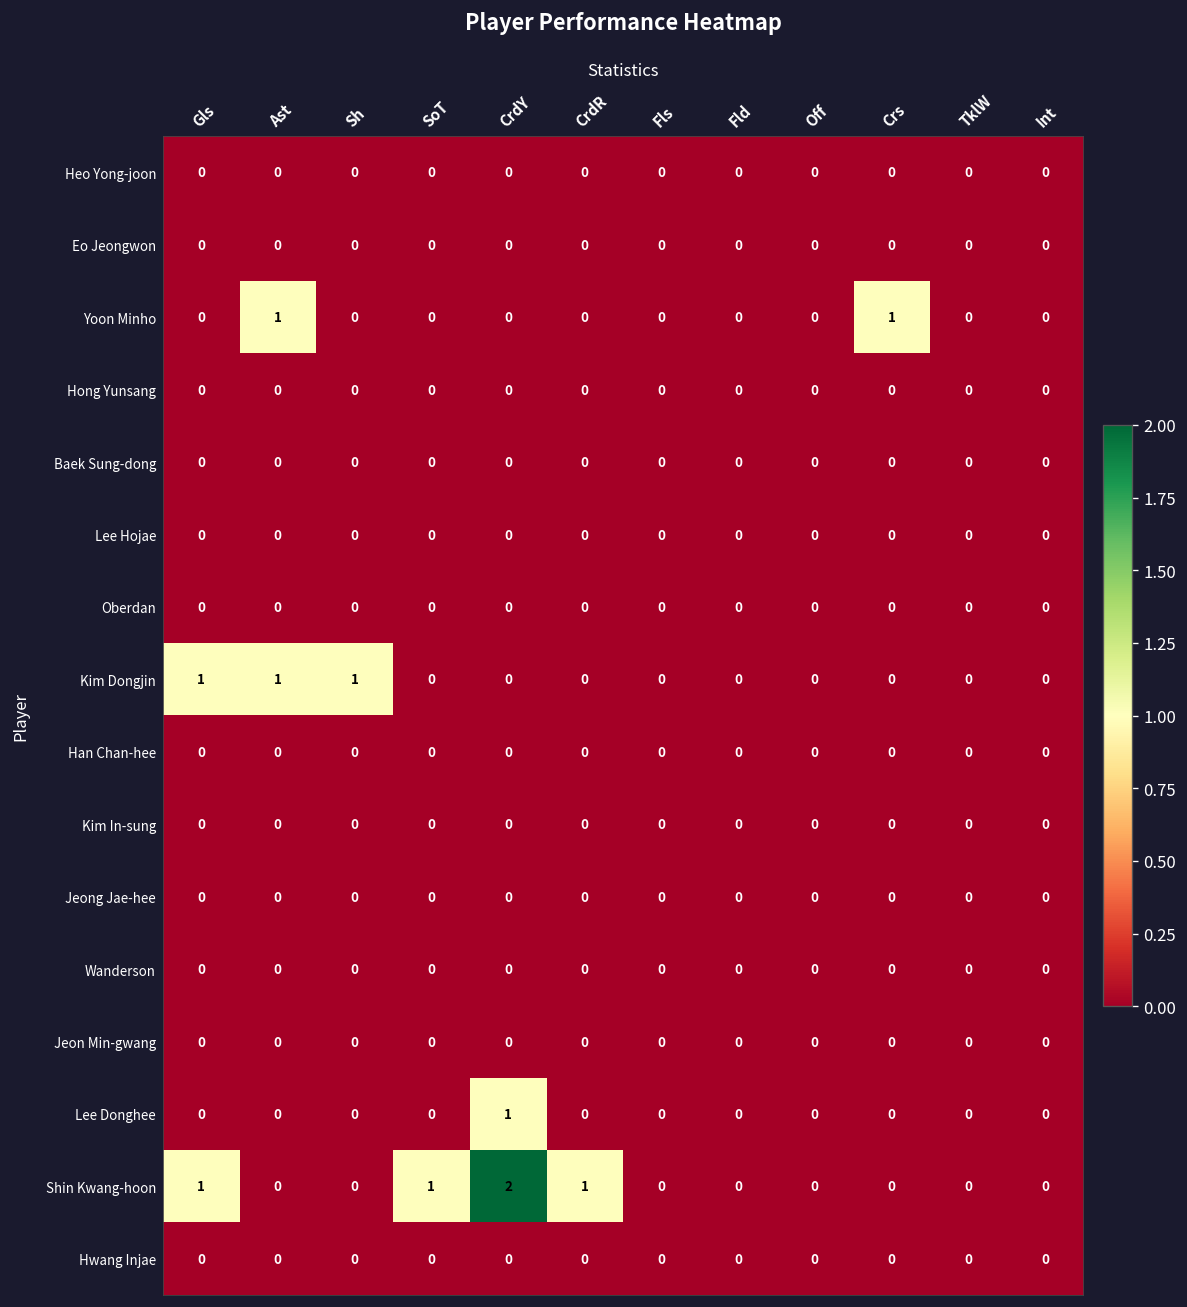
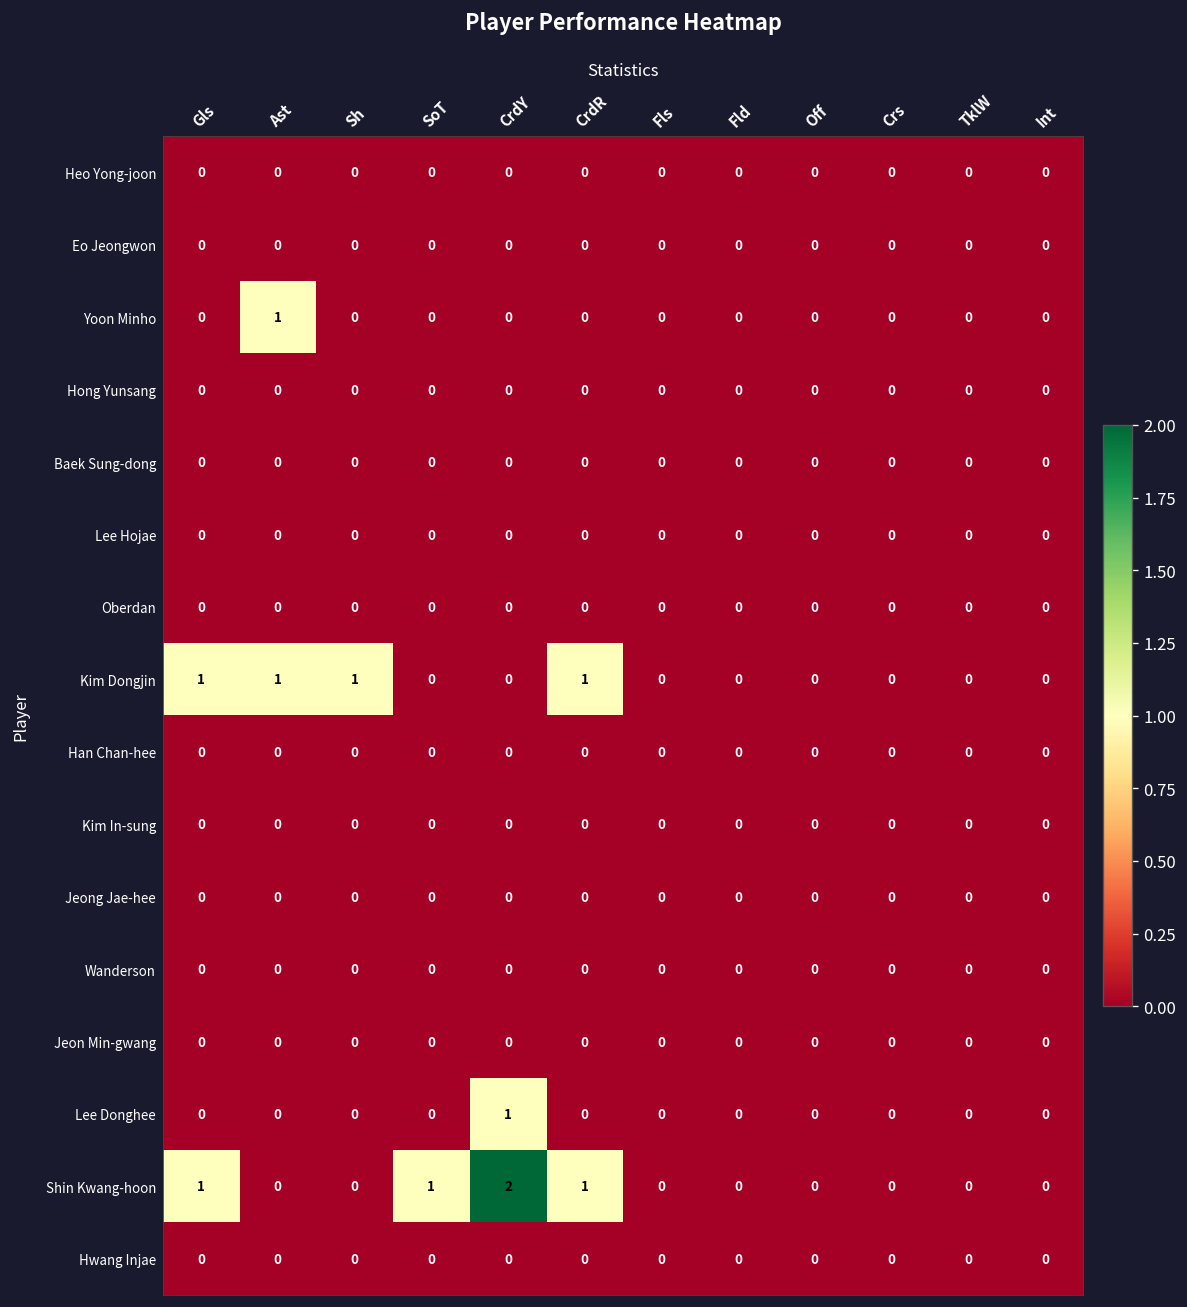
  {
    "Heo Yong-joon": {
      "Gls": 0,
      "Ast": 0,
      "Sh": 0,
      "SoT": 0,
      "CrdY": 0,
      "CrdR": 0,
      "Fls": 0,
      "Fld": 0,
      "Off": 0,
      "Crs": 0,
      "TklW": 0,
      "Int": 0
    },
    "Eo Jeongwon": {
      "Gls": 0,
      "Ast": 0,
      "Sh": 0,
      "SoT": 0,
      "CrdY": 0,
      "CrdR": 0,
      "Fls": 0,
      "Fld": 0,
      "Off": 0,
      "Crs": 0,
      "TklW": 0,
      "Int": 0
    },
    "Yoon Minho": {
      "Gls": 0,
      "Ast": 1,
      "Sh": 0,
      "SoT": 0,
      "CrdY": 0,
      "CrdR": 0,
      "Fls": 0,
      "Fld": 0,
      "Off": 0,
-     "Crs": 1,
+     "Crs": 0,
      "TklW": 0,
      "Int": 0
    },
    "Hong Yunsang": {
      "Gls": 0,
      "Ast": 0,
      "Sh": 0,
      "SoT": 0,
      "CrdY": 0,
      "CrdR": 0,
      "Fls": 0,
      "Fld": 0,
      "Off": 0,
      "Crs": 0,
      "TklW": 0,
      "Int": 0
    },
    "Baek Sung-dong": {
      "Gls": 0,
      "Ast": 0,
      "Sh": 0,
      "SoT": 0,
      "CrdY": 0,
      "CrdR": 0,
      "Fls": 0,
      "Fld": 0,
      "Off": 0,
      "Crs": 0,
      "TklW": 0,
      "Int": 0
    },
    "Lee Hojae": {
      "Gls": 0,
      "Ast": 0,
      "Sh": 0,
      "SoT": 0,
      "CrdY": 0,
      "CrdR": 0,
      "Fls": 0,
      "Fld": 0,
      "Off": 0,
      "Crs": 0,
      "TklW": 0,
      "Int": 0
    },
    "Oberdan": {
      "Gls": 0,
      "Ast": 0,
      "Sh": 0,
      "SoT": 0,
      "CrdY": 0,
      "CrdR": 0,
      "Fls": 0,
      "Fld": 0,
      "Off": 0,
      "Crs": 0,
      "TklW": 0,
      "Int": 0
    },
    "Kim Dongjin": {
      "Gls": 1,
      "Ast": 1,
      "Sh": 1,
      "SoT": 0,
      "CrdY": 0,
-     "CrdR": 0,
+     "CrdR": 1,
      "Fls": 0,
      "Fld": 0,
      "Off": 0,
      "Crs": 0,
      "TklW": 0,
      "Int": 0
    },
    "Han Chan-hee": {
      "Gls": 0,
      "Ast": 0,
      "Sh": 0,
      "SoT": 0,
      "CrdY": 0,
      "CrdR": 0,
      "Fls": 0,
      "Fld": 0,
      "Off": 0,
      "Crs": 0,
      "TklW": 0,
      "Int": 0
    },
    "Kim In-sung": {
      "Gls": 0,
      "Ast": 0,
      "Sh": 0,
      "SoT": 0,
      "CrdY": 0,
      "CrdR": 0,
      "Fls": 0,
      "Fld": 0,
      "Off": 0,
      "Crs": 0,
      "TklW": 0,
      "Int": 0
    },
    "Jeong Jae-hee": {
      "Gls": 0,
      "Ast": 0,
      "Sh": 0,
      "SoT": 0,
      "CrdY": 0,
      "CrdR": 0,
      "Fls": 0,
      "Fld": 0,
      "Off": 0,
      "Crs": 0,
      "TklW": 0,
      "Int": 0
    },
    "Wanderson": {
      "Gls": 0,
      "Ast": 0,
      "Sh": 0,
      "SoT": 0,
      "CrdY": 0,
      "CrdR": 0,
      "Fls": 0,
      "Fld": 0,
      "Off": 0,
      "Crs": 0,
      "TklW": 0,
      "Int": 0
    },
    "Jeon Min-gwang": {
      "Gls": 0,
      "Ast": 0,
      "Sh": 0,
      "SoT": 0,
      "CrdY": 0,
      "CrdR": 0,
      "Fls": 0,
      "Fld": 0,
      "Off": 0,
      "Crs": 0,
      "TklW": 0,
      "Int": 0
    },
    "Lee Donghee": {
      "Gls": 0,
      "Ast": 0,
      "Sh": 0,
      "SoT": 0,
      "CrdY": 1,
      "CrdR": 0,
      "Fls": 0,
      "Fld": 0,
      "Off": 0,
      "Crs": 0,
      "TklW": 0,
      "Int": 0
    },
    "Shin Kwang-hoon": {
      "Gls": 1,
      "Ast": 0,
      "Sh": 0,
      "SoT": 1,
      "CrdY": 2,
      "CrdR": 1,
      "Fls": 0,
      "Fld": 0,
      "Off": 0,
      "Crs": 0,
      "TklW": 0,
      "Int": 0
    },
    "Hwang Injae": {
      "Gls": 0,
      "Ast": 0,
      "Sh": 0,
      "SoT": 0,
      "CrdY": 0,
      "CrdR": 0,
      "Fls": 0,
      "Fld": 0,
      "Off": 0,
      "Crs": 0,
      "TklW": 0,
      "Int": 0
    }
  }
